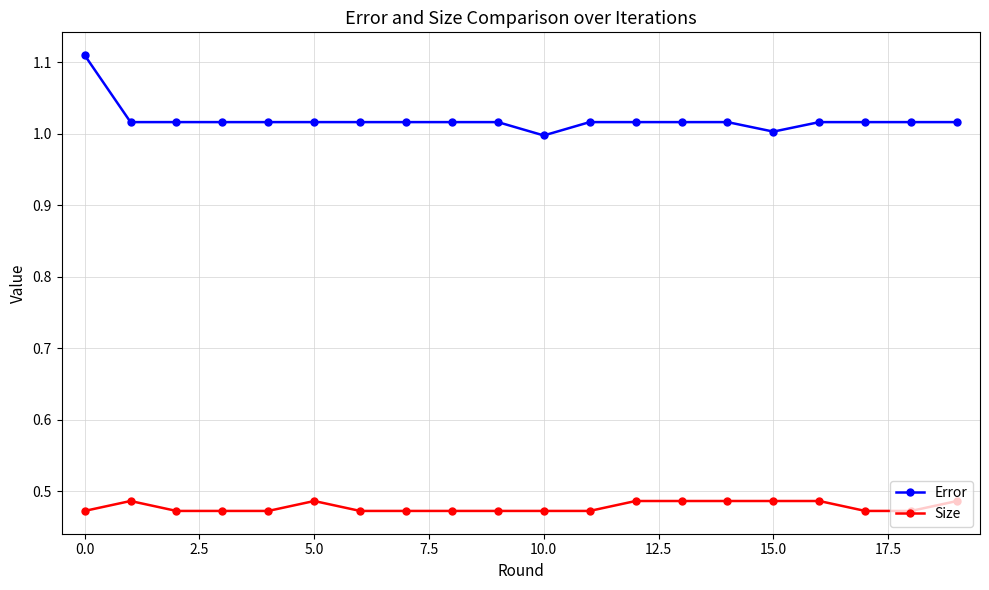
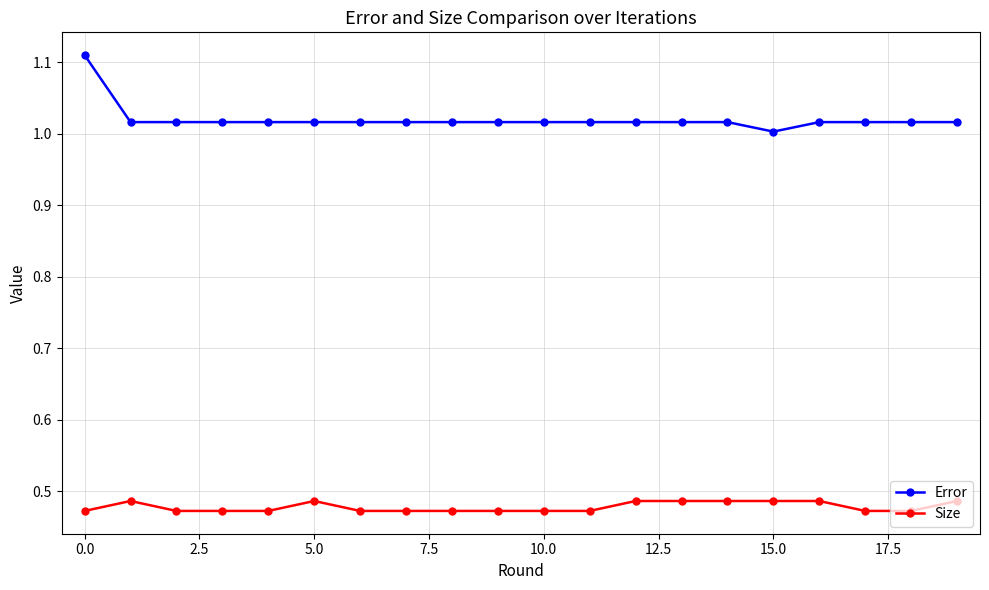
  {
    "Error": {
      "0.0": 1.11,
      "5.0": 1.02,
-     "10.0": 1.00,
+     "10.0": 1.02,
      "15.0": 1.00
    },
    "Size": {
      "0.0": 0.47,
      "5.0": 0.49,
      "10.0": 0.47,
      "15.0": 0.49
    }
  }
